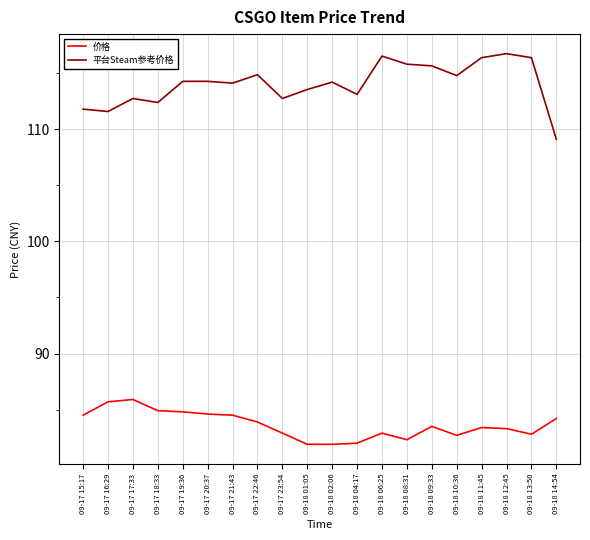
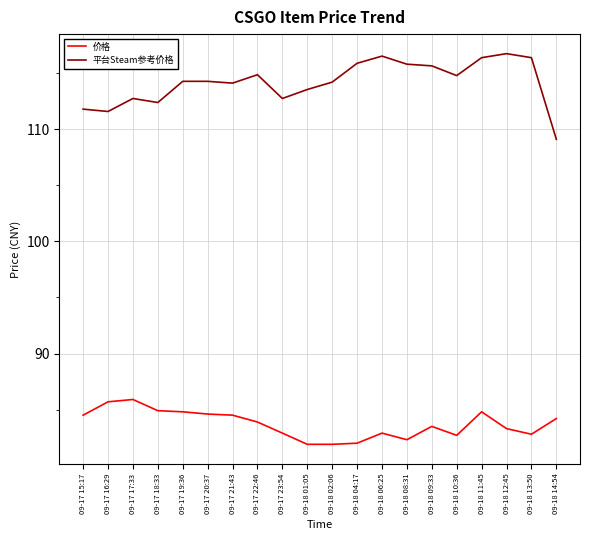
  {
    "价格": {
      "09-17 15:17": 84.5,
      "09-17 16:29": 85.7,
      "09-17 17:33": 85.9,
      "09-17 18:33": 84.9,
      "09-17 19:36": 84.8,
      "09-17 20:37": 84.6,
      "09-17 21:43": 84.5,
      "09-17 22:46": 83.9,
      "09-17 23:54": 82.9,
      "09-18 01:05": 81.9,
      "09-18 02:06": 81.9,
      "09-18 04:17": 82.0,
      "09-18 06:25": 82.9,
      "09-18 08:31": 82.3,
      "09-18 09:33": 83.5,
      "09-18 10:36": 82.7,
-     "09-18 11:45": 83.4,
+     "09-18 11:45": 84.8,
      "09-18 12:45": 83.3,
      "09-18 13:50": 82.8,
      "09-18 14:54": 84.2
    },
    "平台Steam参考价格": {
      "09-17 15:17": 111.8,
      "09-17 16:29": 111.6,
      "09-17 17:33": 112.8,
      "09-17 18:33": 112.4,
      "09-17 19:36": 114.3,
      "09-17 20:37": 114.3,
      "09-17 21:43": 114.1,
      "09-17 22:46": 114.9,
      "09-17 23:54": 112.8,
      "09-18 01:05": 113.6,
      "09-18 02:06": 114.2,
-     "09-18 04:17": 113.1,
+     "09-18 04:17": 115.9,
      "09-18 06:25": 116.5,
      "09-18 08:31": 115.8,
      "09-18 09:33": 115.7,
      "09-18 10:36": 114.8,
      "09-18 11:45": 116.4,
      "09-18 12:45": 116.8,
      "09-18 13:50": 116.4,
      "09-18 14:54": 109.1
    }
  }
